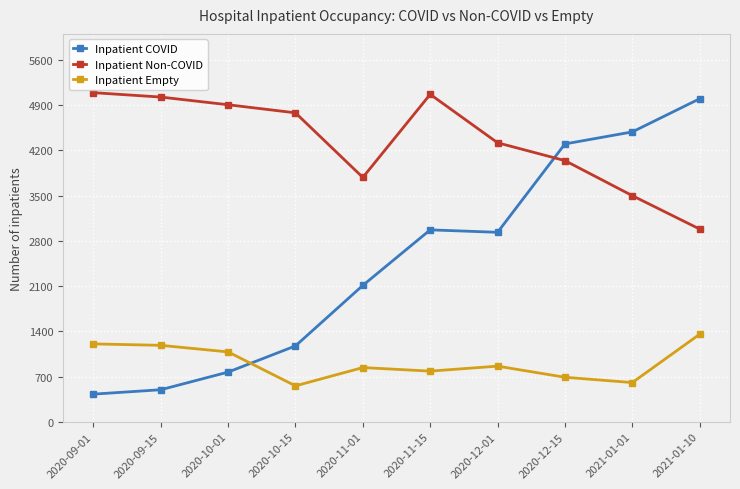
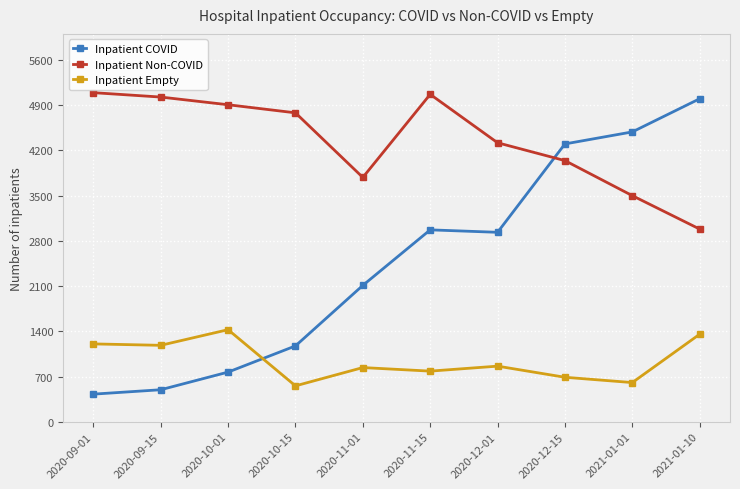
  {
    "Inpatient COVID": {
      "2020-09-01": 400,
      "2020-09-15": 500,
      "2020-10-01": 800,
      "2020-10-15": 1200,
      "2020-11-01": 2100,
      "2020-11-15": 3000,
      "2020-12-01": 2900,
      "2020-12-15": 4300,
      "2021-01-01": 4500,
      "2021-01-10": 5000
    },
    "Inpatient Non-COVID": {
      "2020-09-01": 5100,
      "2020-09-15": 5000,
      "2020-10-01": 4900,
      "2020-10-15": 4800,
      "2020-11-01": 3800,
      "2020-11-15": 5100,
      "2020-12-01": 4300,
      "2020-12-15": 4000,
      "2021-01-01": 3500,
      "2021-01-10": 3000
    },
    "Inpatient Empty": {
      "2020-09-01": 1200,
      "2020-09-15": 1200,
-     "2020-10-01": 1100,
+     "2020-10-01": 1400,
      "2020-10-15": 600,
      "2020-11-01": 800,
      "2020-11-15": 800,
      "2020-12-01": 900,
      "2020-12-15": 700,
      "2021-01-01": 600,
      "2021-01-10": 1400
    }
  }
